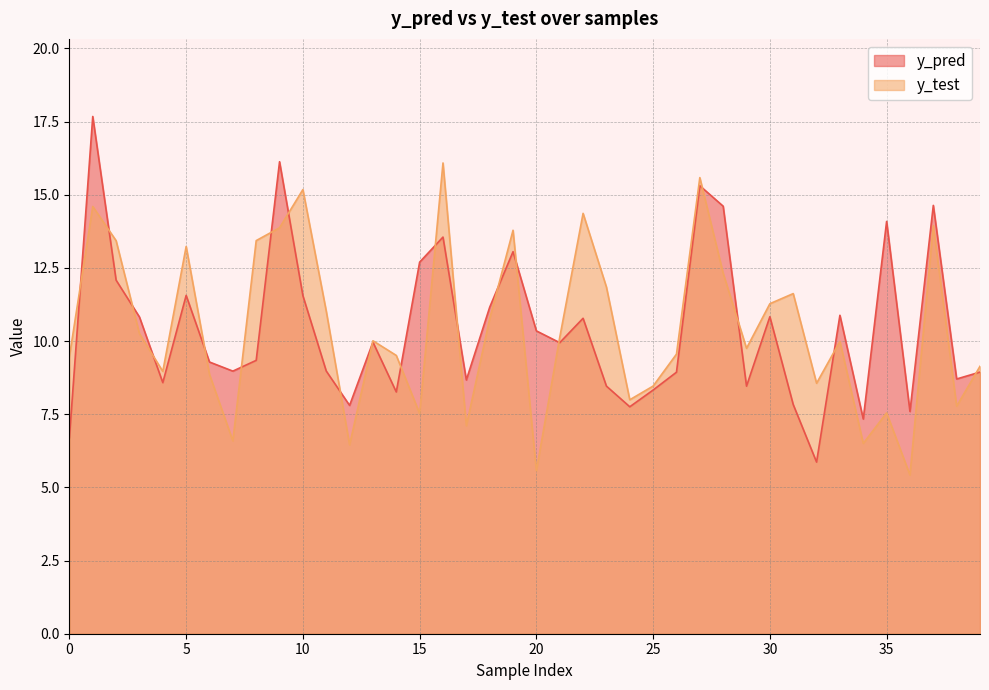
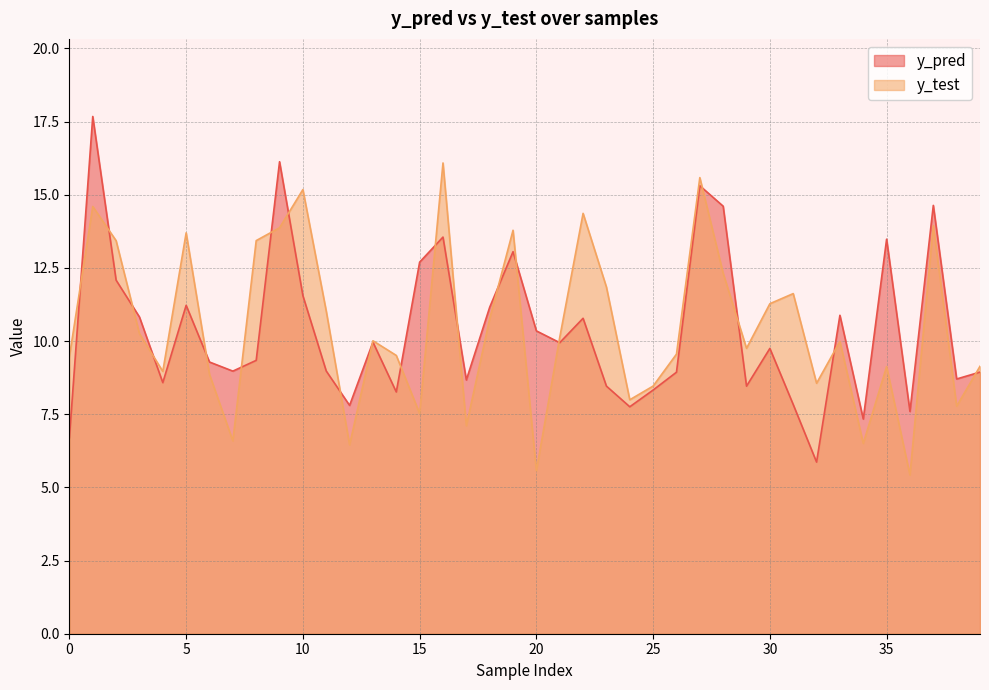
  {
    "y_pred": {
      "0": 6.7,
-     "5": 11.6,
+     "5": 11.2,
      "10": 11.6,
      "15": 12.7,
      "20": 10.3,
      "25": 8.3,
-     "30": 10.8,
-     "35": 14.1
+     "30": 9.7,
+     "35": 13.5
    },
    "y_test": {
      "0": 9.5,
-     "5": 13.2,
+     "5": 13.7,
      "10": 15.2,
      "15": 7.5,
      "20": 5.6,
      "25": 8.5,
      "30": 11.3,
-     "35": 7.5
+     "35": 9.1
    }
  }
